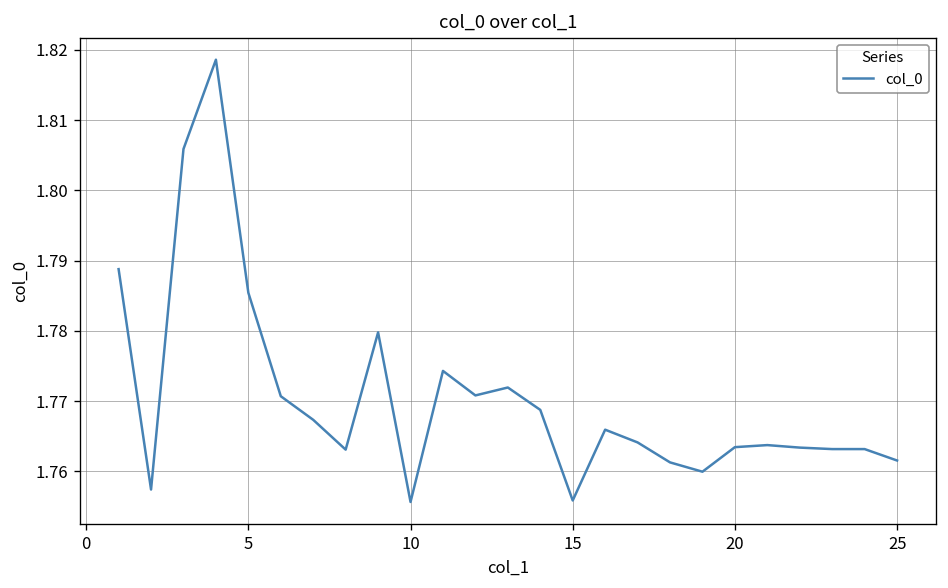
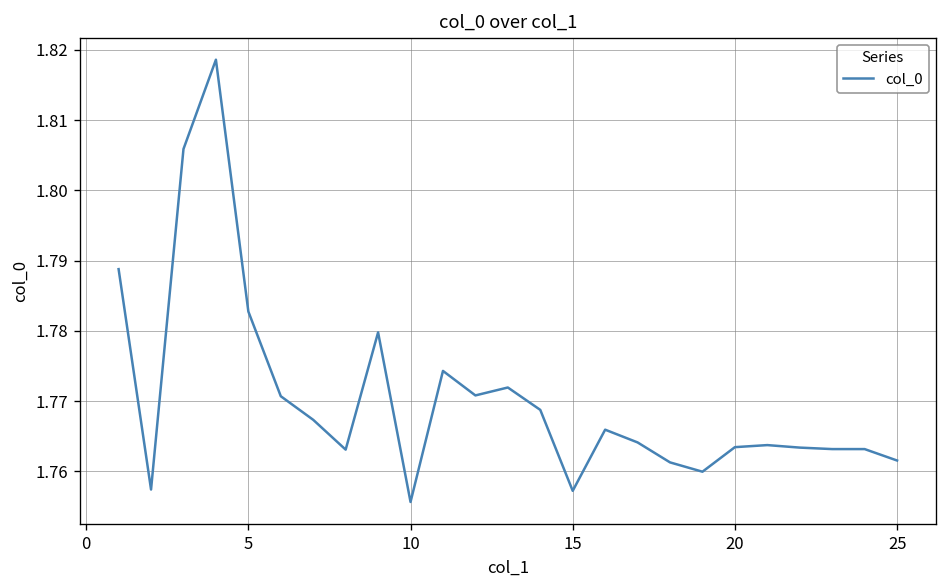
  {
-   "5": 1.785,
+   "5": 1.783,
    "10": 1.756,
-   "15": 1.756,
+   "15": 1.757,
    "20": 1.763,
    "25": 1.762
  }
